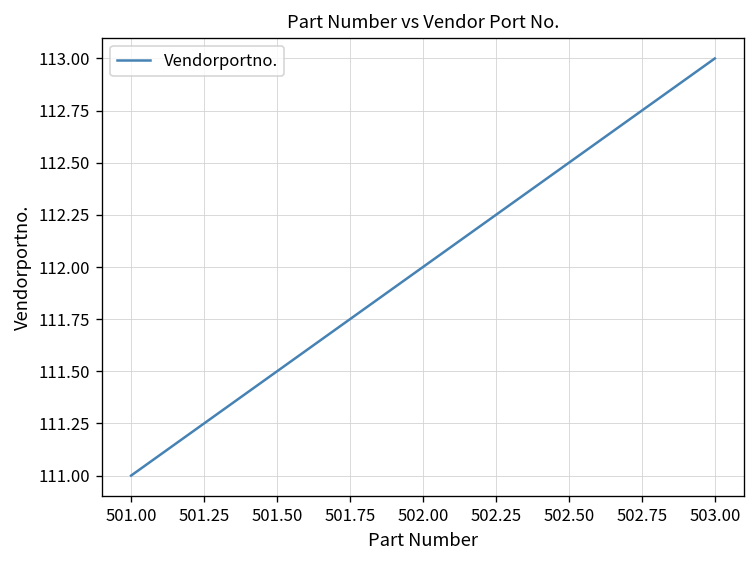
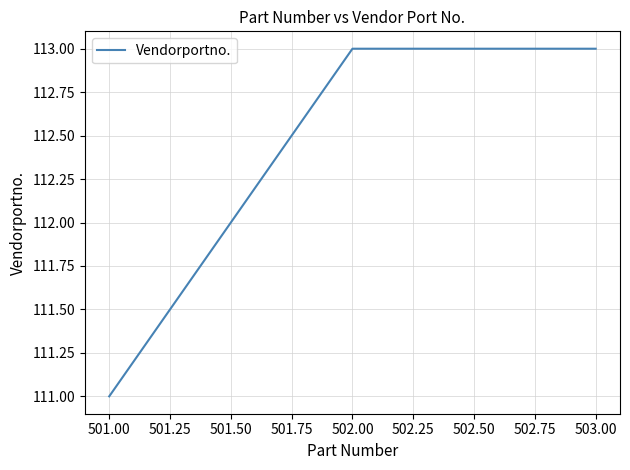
  {
    "501.00": 111,
-   "502.00": 112,
+   "502.00": 113,
    "503.00": 113
  }
